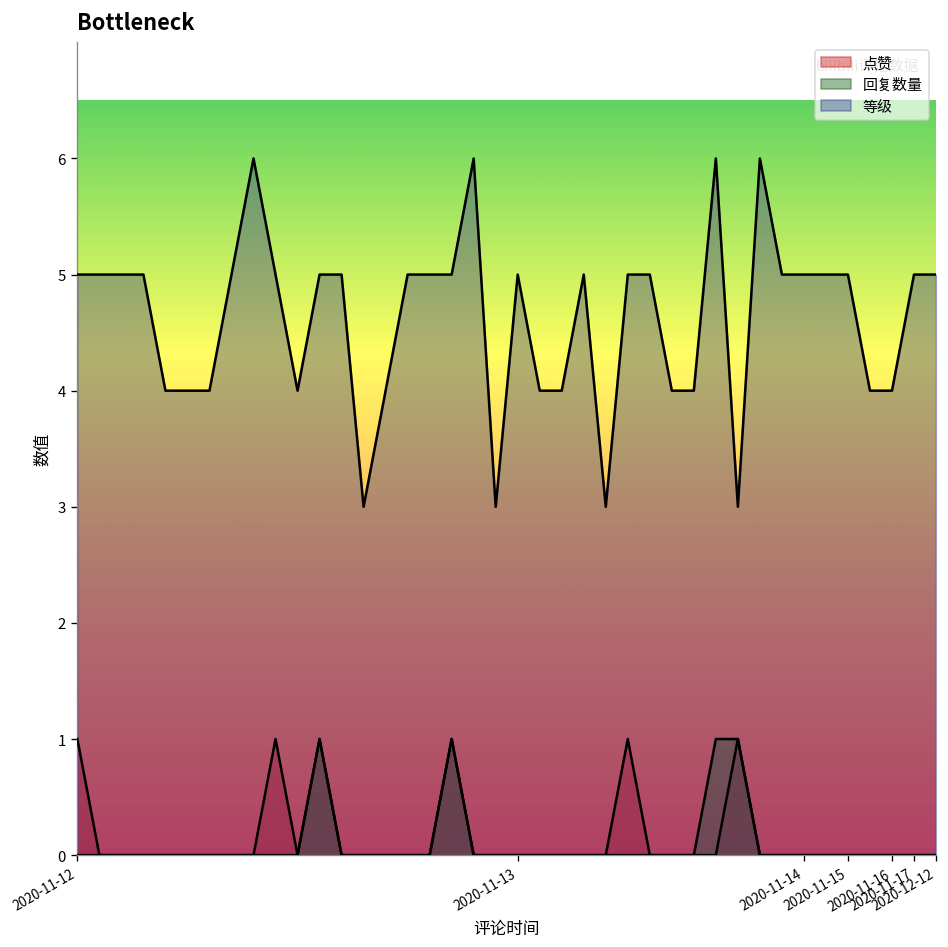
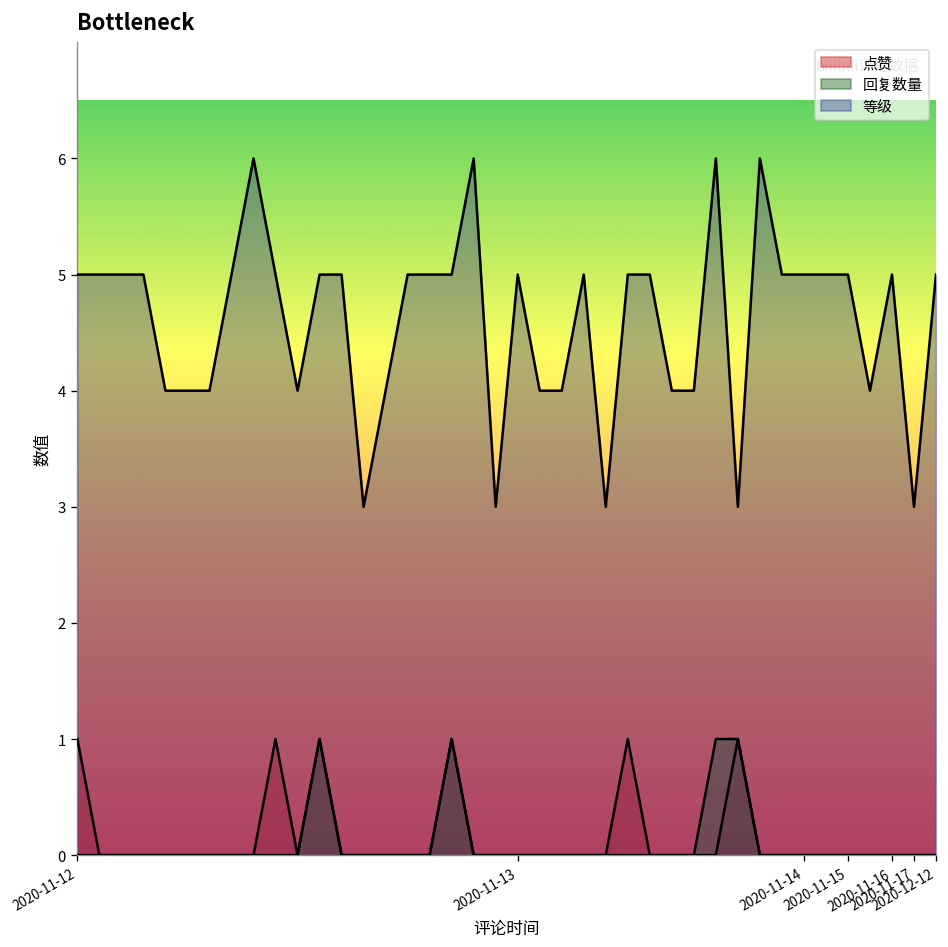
  {
    "等级": {
-     "2020-11-16": 4,
-     "2020-11-17": 5,
+     "2020-11-16": 5,
+     "2020-11-17": 3,
      "2020-12-12": 5
    }
  }
